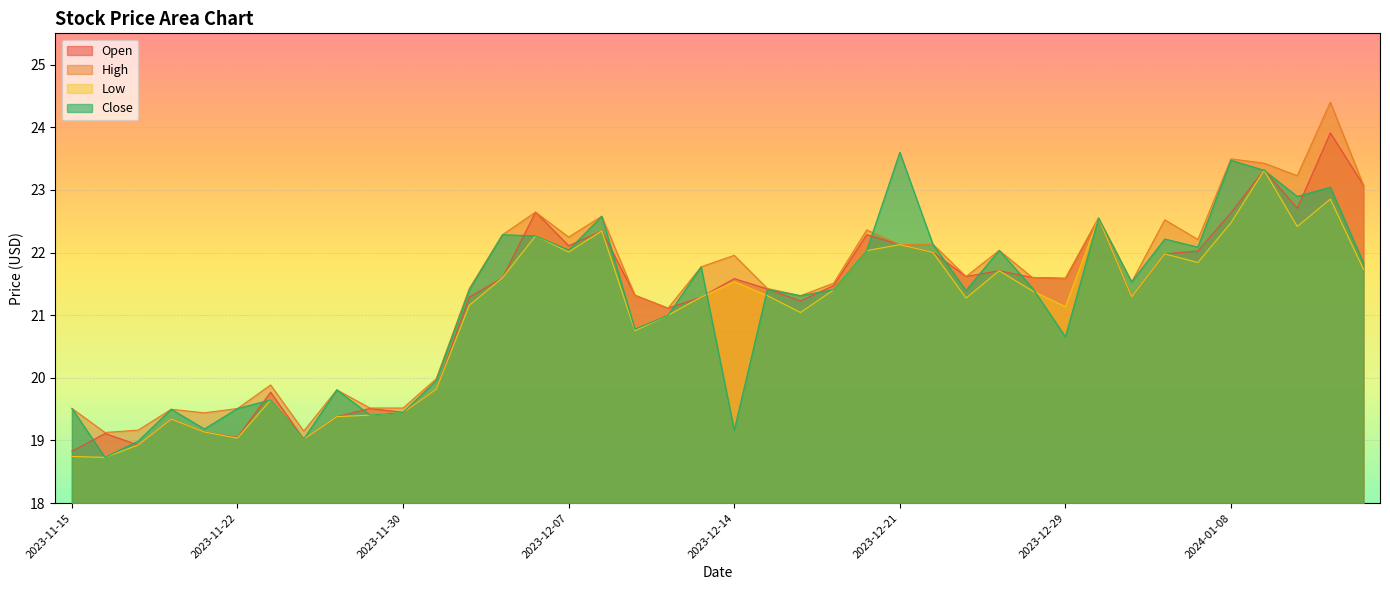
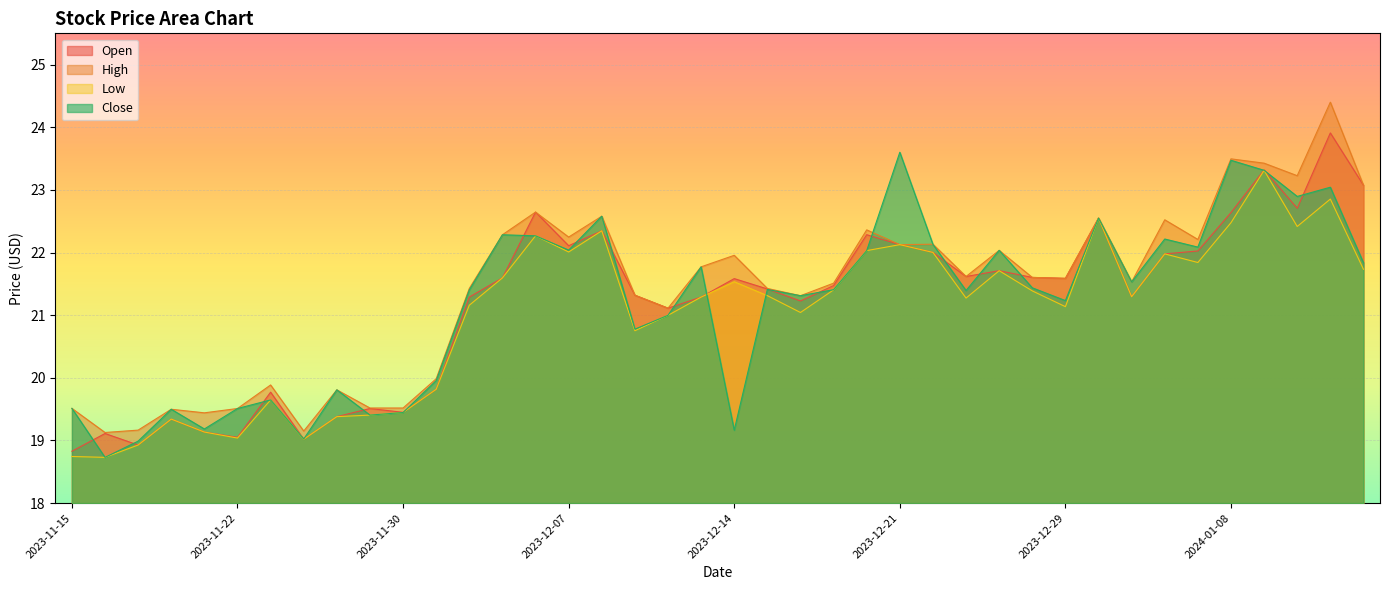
  {
    "Close": {
      "2023-12-14": 19.2,
      "2023-12-21": 23.6,
-     "2023-12-29": 20.7
+     "2023-12-29": 21.2
    }
  }
